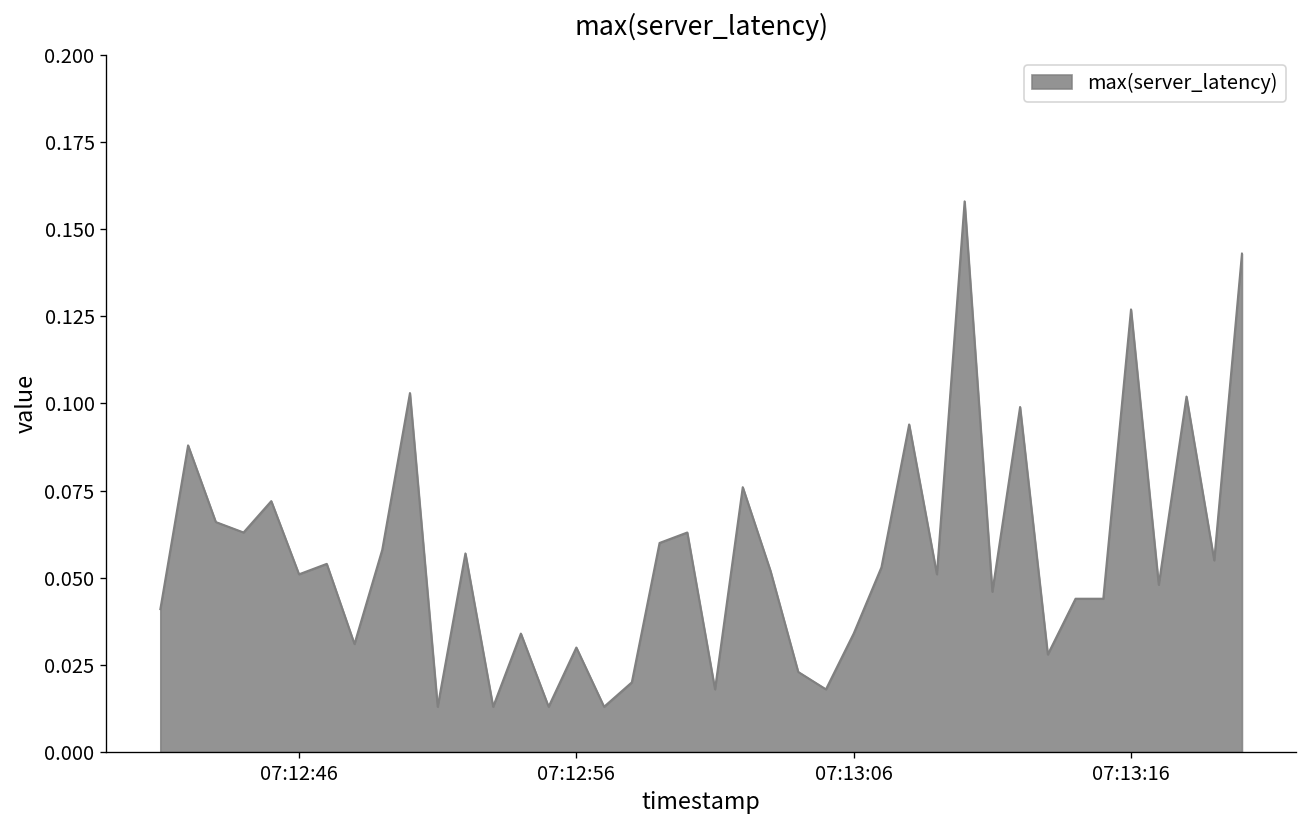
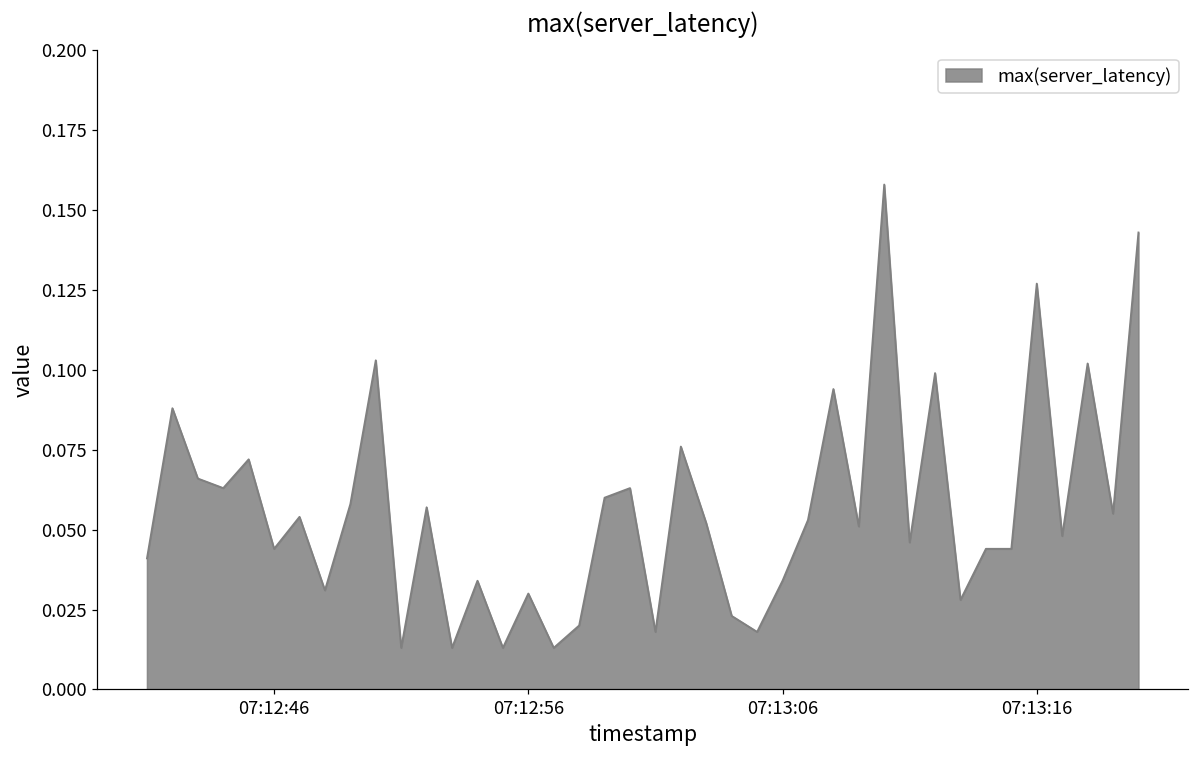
  {
-   "07:12:46": 0.051,
+   "07:12:46": 0.044,
    "07:12:56": 0.030,
    "07:13:06": 0.034,
    "07:13:16": 0.127
  }
